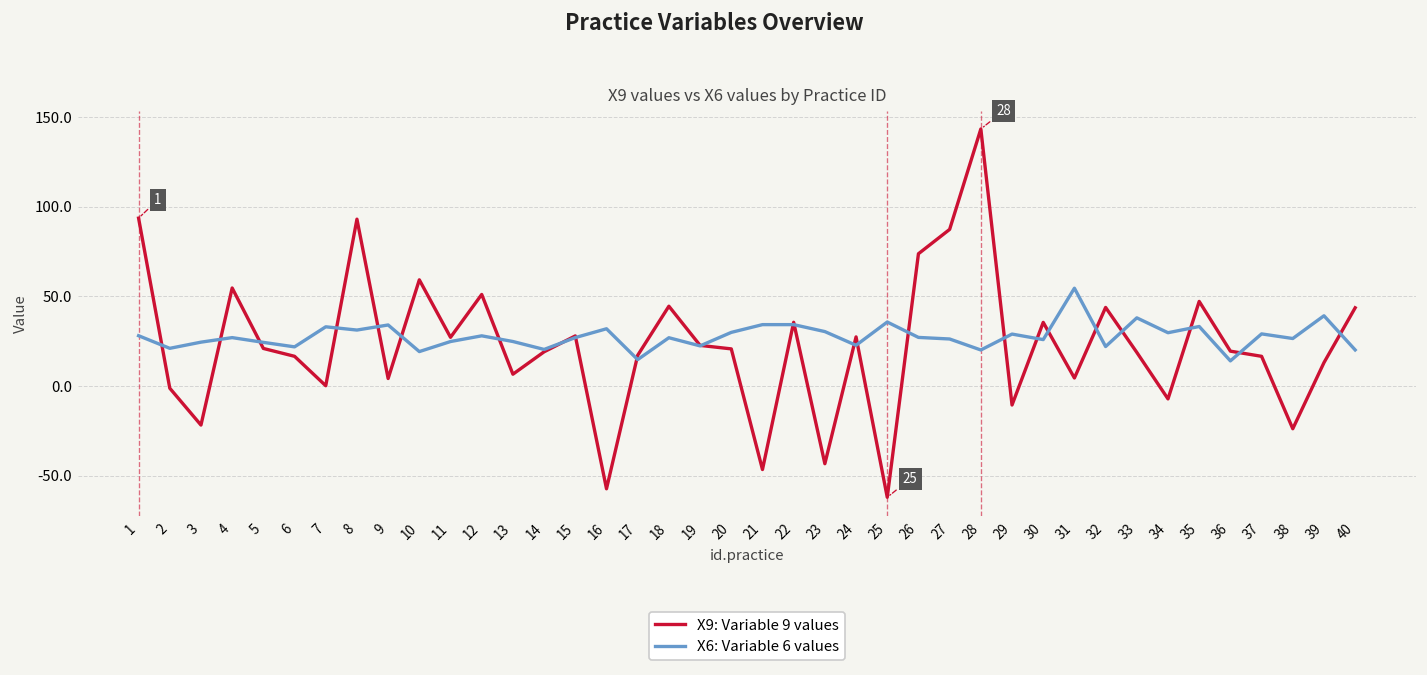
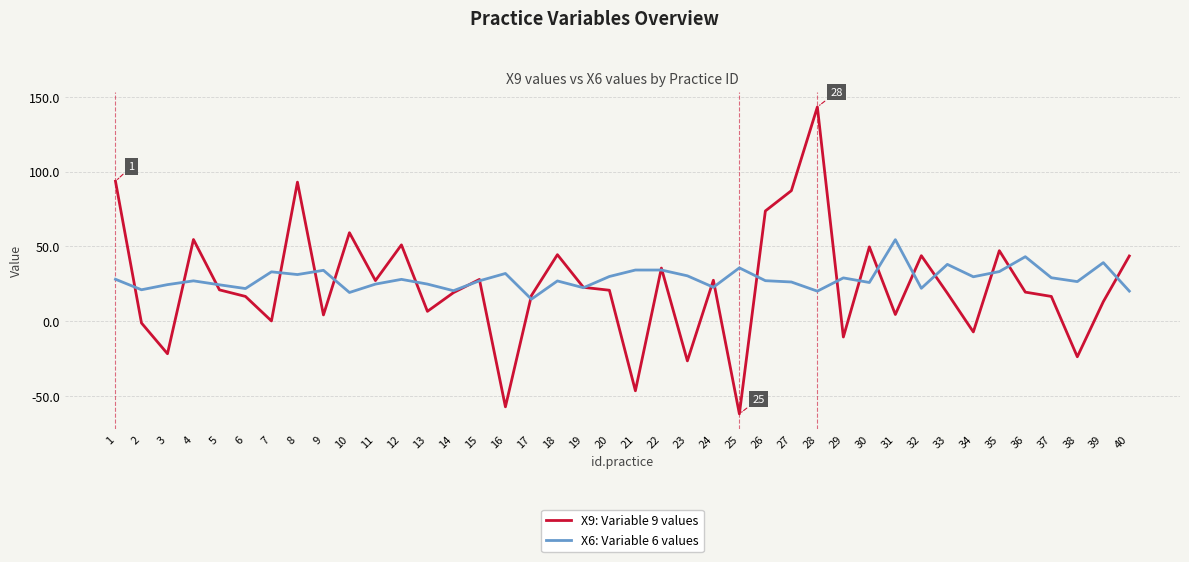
  {
    "X9: Variable 9 values": {
      "1": 94,
      "2": -1,
      "3": -22,
      "4": 55,
      "5": 21,
      "6": 17,
      "7": 0,
      "8": 93,
      "9": 4,
      "10": 59,
      "11": 27,
      "12": 51,
      "13": 7,
      "16": -57,
      "17": 17,
      "18": 44,
      "20": 21,
      "21": -47,
-     "23": -43,
+     "23": -27,
      "24": 27,
      "26": 74,
      "27": 87,
      "29": -11,
-     "30": 35,
+     "30": 50,
      "31": 4,
      "32": 44,
      "33": 19,
      "34": -7,
      "35": 47,
      "36": 19,
      "37": 17,
      "38": -24,
      "39": 13,
      "40": 44
    },
    "X6: Variable 6 values": {
      "1": 28,
      "2": 21,
      "3": 24,
      "4": 27,
      "5": 24,
      "6": 22,
      "7": 33,
      "8": 31,
      "9": 34,
      "10": 19,
      "11": 25,
      "12": 28,
      "13": 25,
      "16": 32,
      "17": 15,
      "18": 27,
      "20": 30,
      "21": 34,
      "23": 30,
      "24": 23,
      "25": 36,
      "26": 27,
      "27": 26,
      "28": 20,
      "29": 29,
      "30": 26,
      "31": 55,
      "32": 22,
      "33": 38,
      "34": 30,
      "35": 33,
-     "36": 14,
+     "36": 43,
      "37": 29,
      "38": 26,
      "39": 39,
      "40": 20
    }
  }
